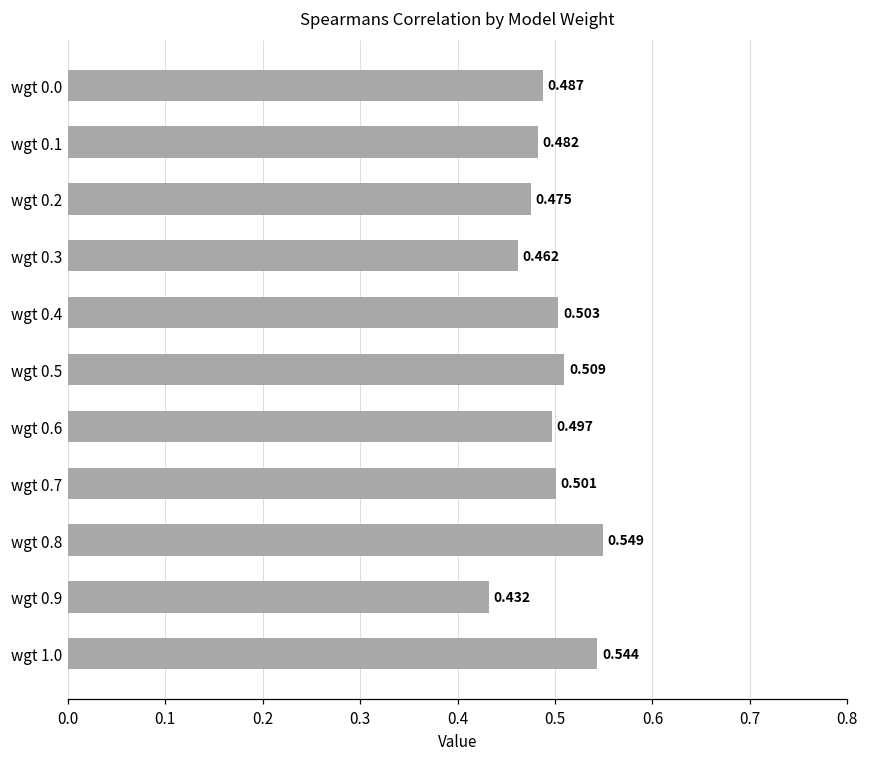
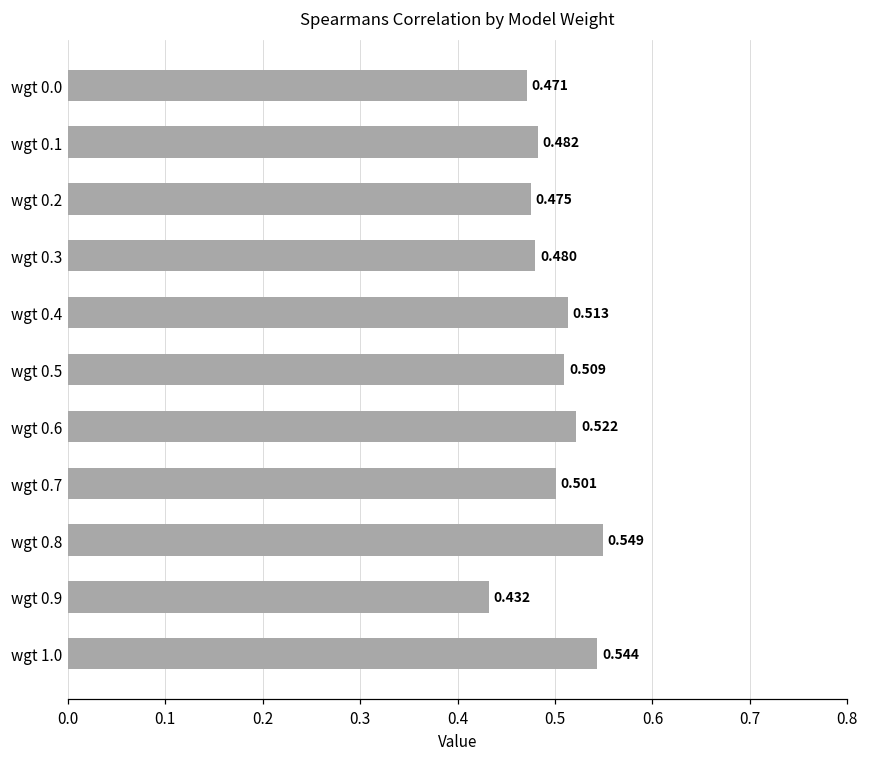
  {
-   "wgt 0.0": 0.487,
+   "wgt 0.0": 0.471,
    "wgt 0.1": 0.482,
    "wgt 0.2": 0.475,
-   "wgt 0.3": 0.462,
-   "wgt 0.4": 0.503,
+   "wgt 0.3": 0.480,
+   "wgt 0.4": 0.513,
    "wgt 0.5": 0.509,
-   "wgt 0.6": 0.497,
+   "wgt 0.6": 0.522,
    "wgt 0.7": 0.501,
    "wgt 0.8": 0.549,
    "wgt 0.9": 0.432,
    "wgt 1.0": 0.544
  }
